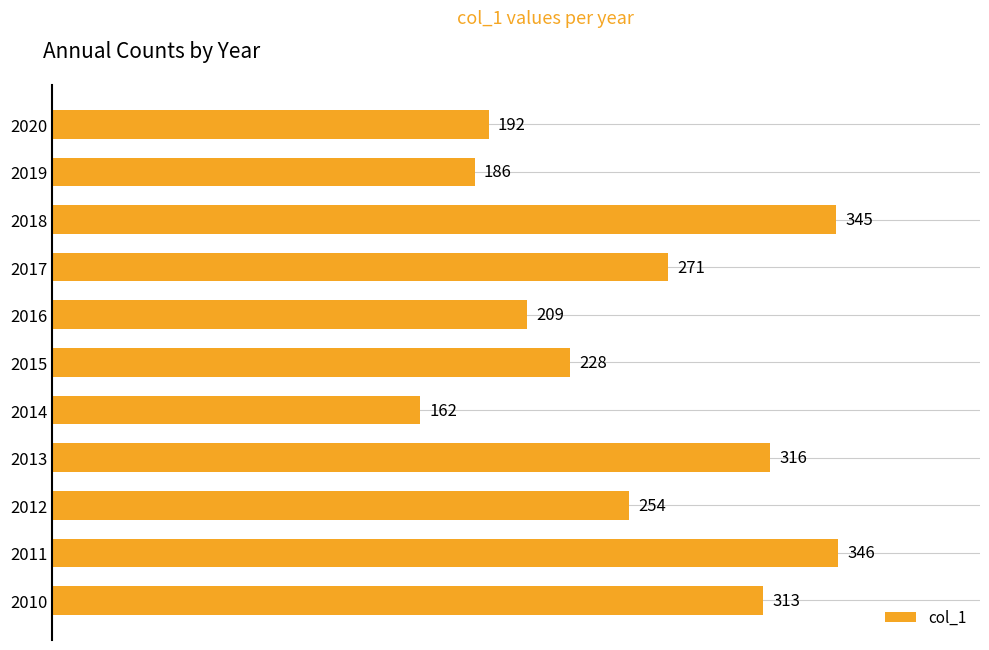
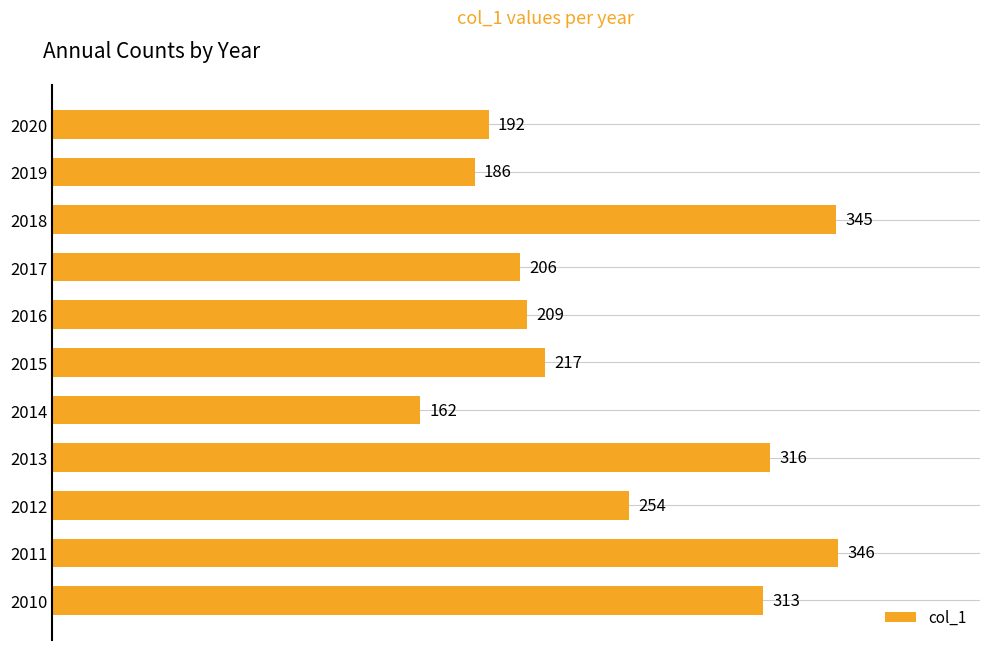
  {
    "2020": 192,
    "2019": 186,
    "2018": 345,
-   "2017": 271,
+   "2017": 206,
    "2016": 209,
-   "2015": 228,
+   "2015": 217,
    "2014": 162,
    "2013": 316,
    "2012": 254,
    "2011": 346,
    "2010": 313
  }
